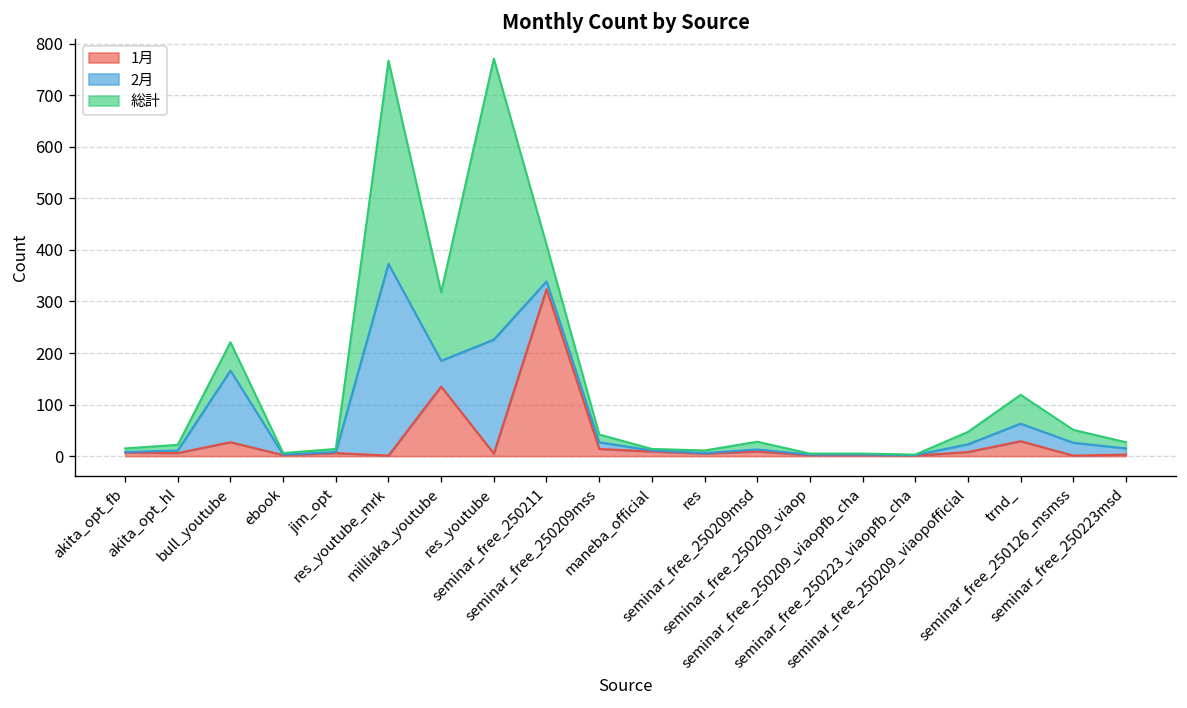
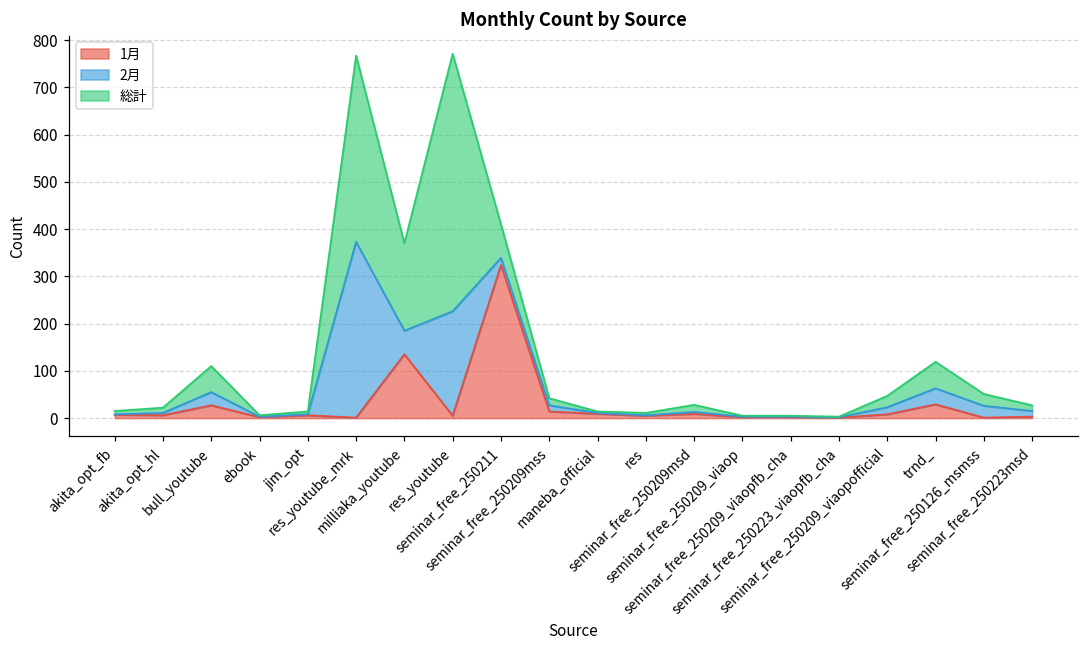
  {
    "1月": {
      "bull_youtube": 30,
      "res_youtube_mrk": 0,
      "milliaka_youtube": 140,
      "res_youtube": 10,
      "seminar_free_250211": 320,
      "seminar_free_250209mss": 10,
      "seminar_free_250209_viaopofficial": 10,
      "trnd_": 30,
      "seminar_free_250126_msmss": 0,
      "seminar_free_250223msd": 0
    },
    "2月": {
-     "bull_youtube": 140,
+     "bull_youtube": 30,
      "res_youtube_mrk": 370,
      "milliaka_youtube": 50,
      "res_youtube": 220,
      "seminar_free_250211": 20,
      "seminar_free_250209mss": 10,
      "seminar_free_250209_viaopofficial": 20,
      "trnd_": 30,
      "seminar_free_250126_msmss": 30,
      "seminar_free_250223msd": 10
    },
    "総計": {
      "akita_opt_fb": 10,
      "akita_opt_hl": 10,
      "bull_youtube": 60,
      "jim_opt": 10,
      "res_youtube_mrk": 390,
-     "milliaka_youtube": 130,
+     "milliaka_youtube": 190,
      "res_youtube": 550,
      "seminar_free_250211": 70,
      "seminar_free_250209mss": 20,
      "seminar_free_250209msd": 20,
      "seminar_free_250209_viaopofficial": 20,
      "trnd_": 60,
      "seminar_free_250126_msmss": 30,
      "seminar_free_250223msd": 10
    }
  }
